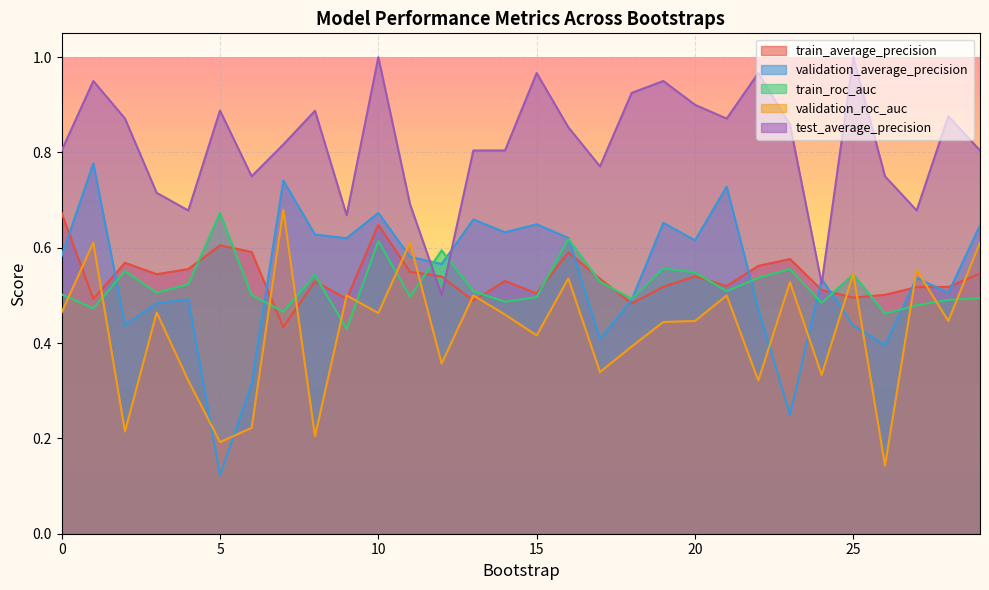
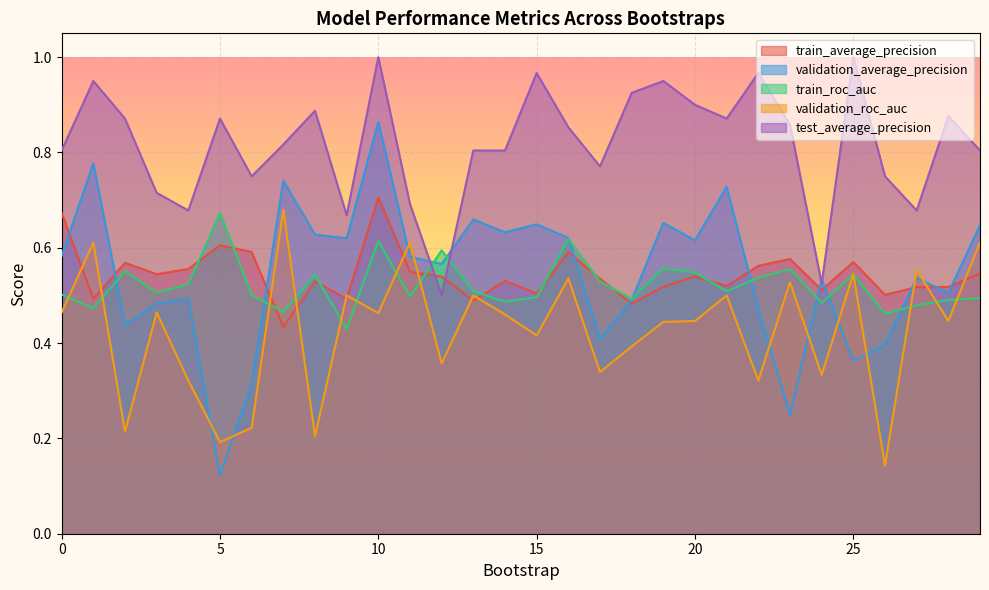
  {
    "train_average_precision": {
      "0": 0.67,
      "5": 0.61,
-     "10": 0.65,
+     "10": 0.71,
      "15": 0.50,
      "20": 0.54,
-     "25": 0.50
+     "25": 0.57
    },
    "validation_average_precision": {
      "0": 0.58,
      "5": 0.12,
-     "10": 0.67,
+     "10": 0.86,
      "15": 0.65,
      "20": 0.62,
-     "25": 0.44
+     "25": 0.36
    },
    "train_roc_auc": {
      "0": 0.50,
      "5": 0.67,
      "10": 0.61,
      "15": 0.50,
      "20": 0.55
    },
    "validation_roc_auc": {
      "0": 0.46,
      "5": 0.19,
      "10": 0.46,
      "15": 0.42,
      "20": 0.45
    },
    "test_average_precision": {
      "0": 0.80,
-     "5": 0.89,
+     "5": 0.87,
      "10": 1.00,
      "15": 0.97,
      "20": 0.90
    }
  }
